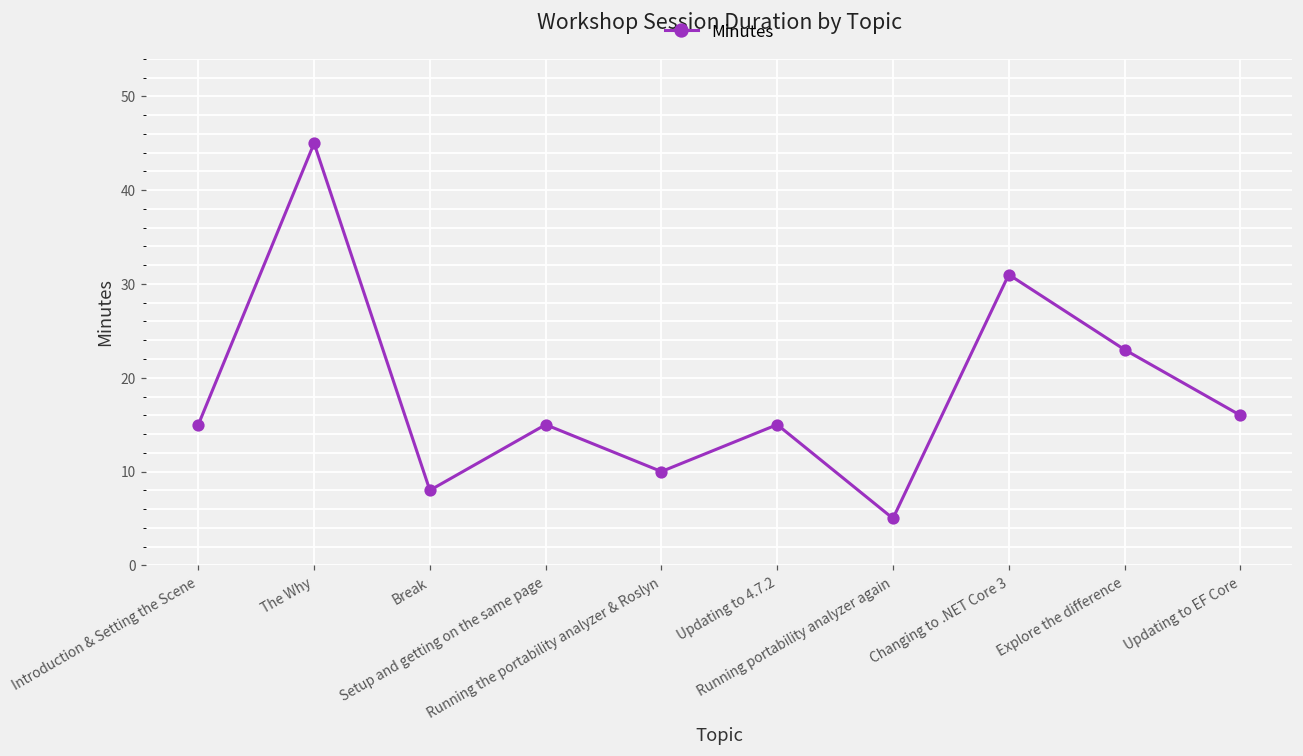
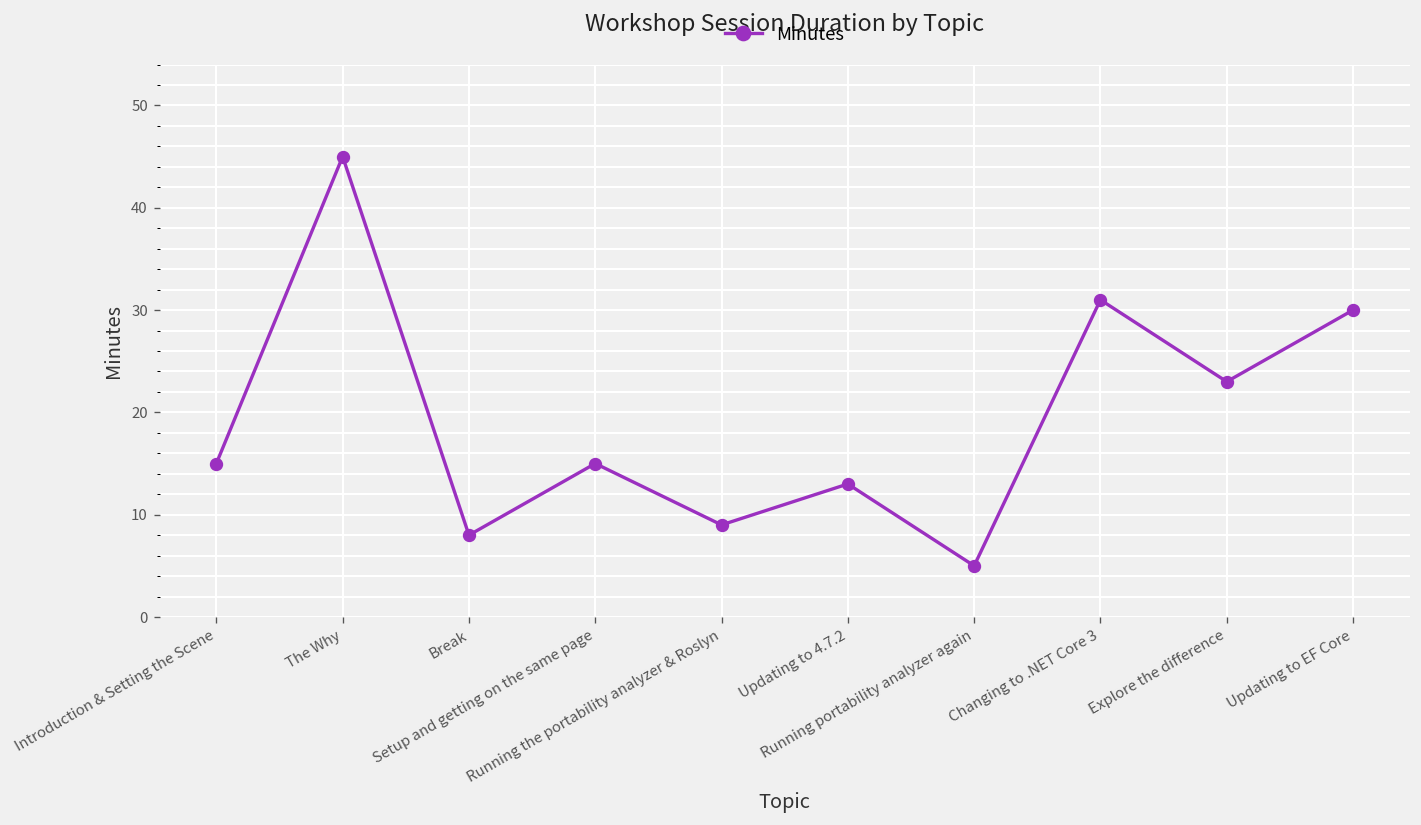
  {
    "Introduction & Setting the Scene": 15,
    "The Why": 45,
    "Break": 8,
    "Setup and getting on the same page": 15,
-   "Running the portability analyzer & Roslyn": 10,
-   "Updating to 4.7.2": 15,
+   "Running the portability analyzer & Roslyn": 9,
+   "Updating to 4.7.2": 13,
    "Running portability analyzer again": 5,
    "Changing to .NET Core 3": 31,
    "Explore the difference": 23,
-   "Updating to EF Core": 16
+   "Updating to EF Core": 30
  }
